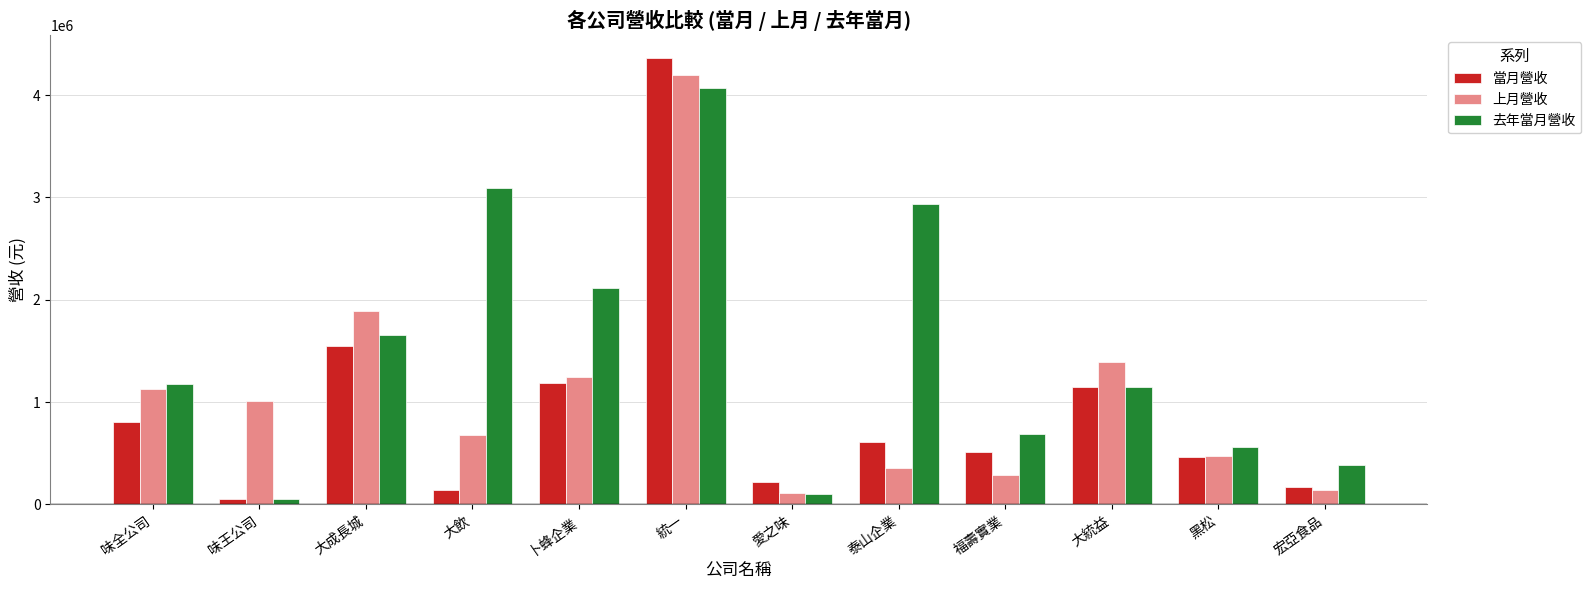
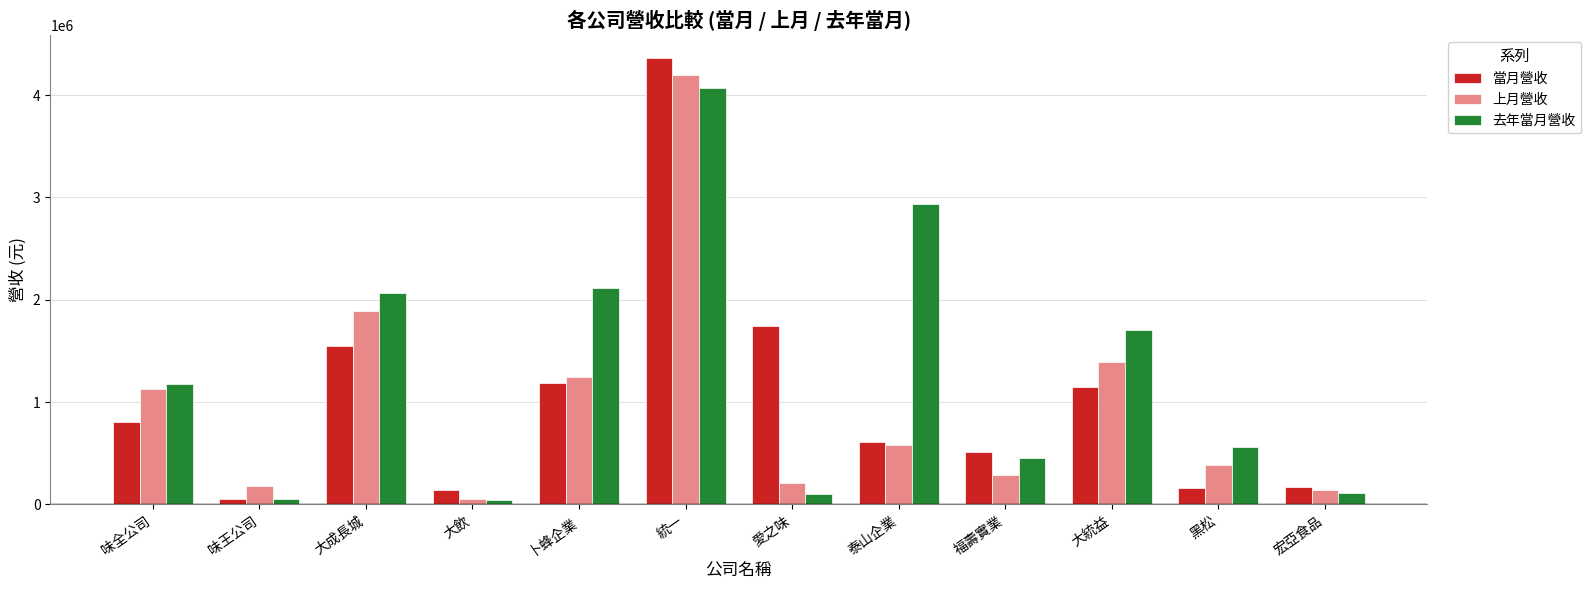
  {
    "當月營收": {
      "味全公司": 810000,
      "味王公司": 50000,
      "大成長城": 1550000,
      "大飲": 140000,
      "卜蜂企業": 1190000,
      "統一": 4370000,
-     "愛之味": 220000,
+     "愛之味": 1750000,
      "泰山企業": 610000,
      "福壽實業": 520000,
      "大統益": 1140000,
-     "黑松": 460000,
+     "黑松": 160000,
      "宏亞食品": 170000
    },
    "上月營收": {
      "味全公司": 1120000,
-     "味王公司": 1010000,
+     "味王公司": 180000,
      "大成長城": 1890000,
-     "大飲": 680000,
+     "大飲": 50000,
      "卜蜂企業": 1240000,
      "統一": 4190000,
-     "愛之味": 110000,
-     "泰山企業": 360000,
+     "愛之味": 210000,
+     "泰山企業": 580000,
      "福壽實業": 290000,
      "大統益": 1390000,
-     "黑松": 480000,
+     "黑松": 380000,
      "宏亞食品": 150000
    },
    "去年當月營收": {
      "味全公司": 1180000,
      "味王公司": 50000,
-     "大成長城": 1660000,
-     "大飲": 3090000,
+     "大成長城": 2070000,
+     "大飲": 40000,
      "卜蜂企業": 2110000,
      "統一": 4070000,
      "愛之味": 100000,
      "泰山企業": 2930000,
-     "福壽實業": 690000,
-     "大統益": 1150000,
+     "福壽實業": 450000,
+     "大統益": 1700000,
      "黑松": 560000,
-     "宏亞食品": 380000
+     "宏亞食品": 110000
    }
  }
